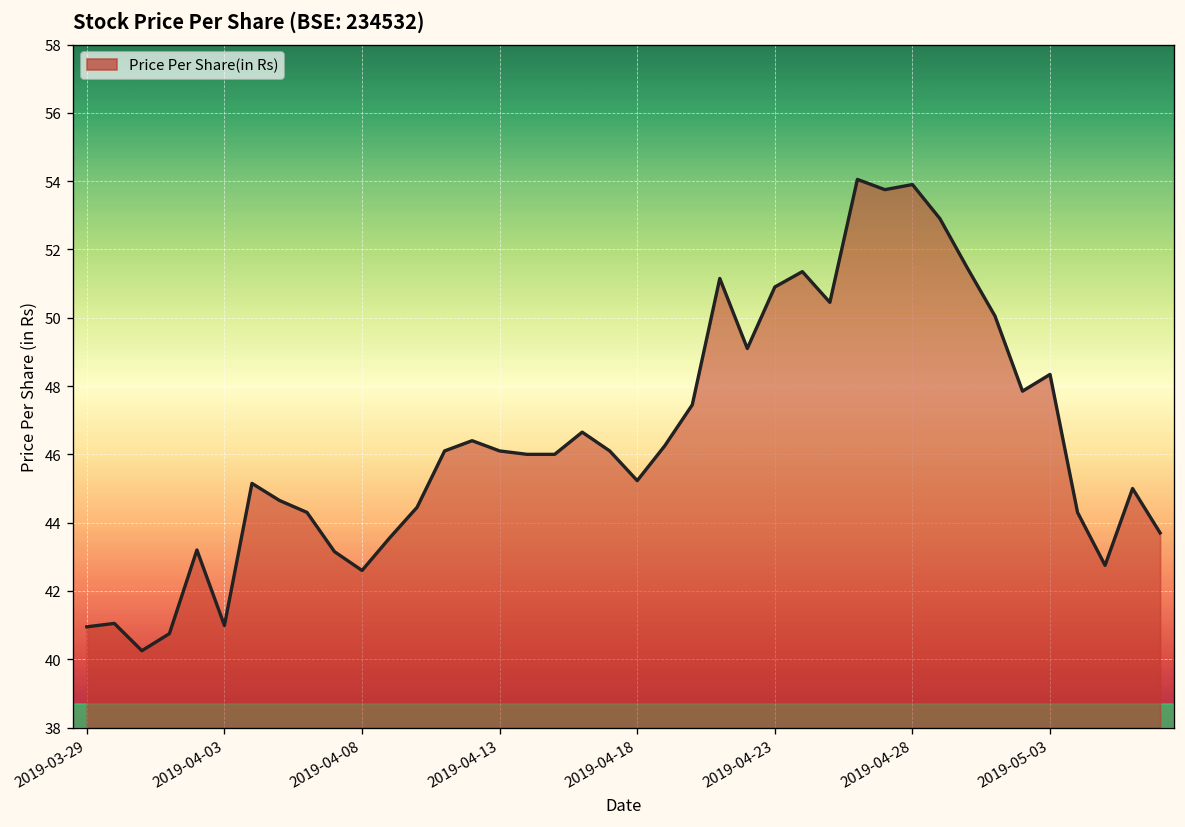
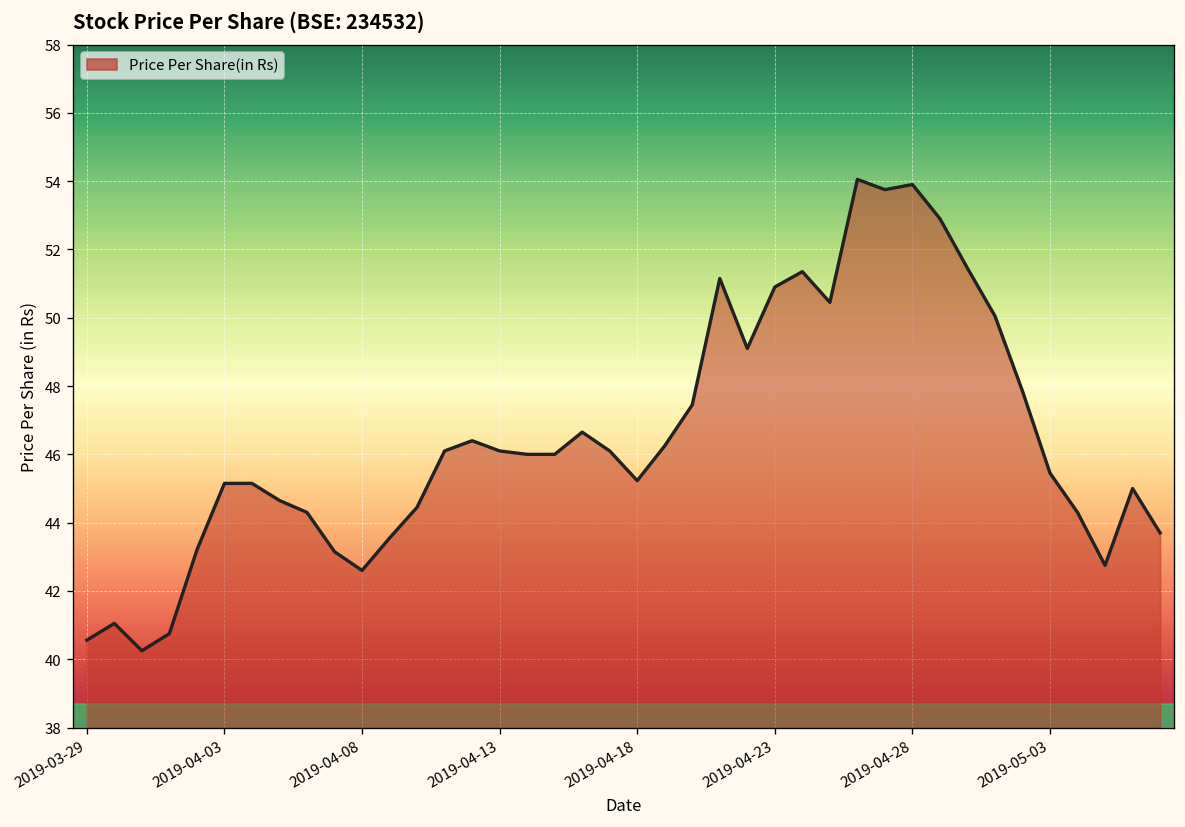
  {
-   "2019-03-29": 41.0,
-   "2019-04-03": 41.0,
+   "2019-03-29": 40.6,
+   "2019-04-03": 45.2,
    "2019-04-08": 42.6,
    "2019-04-13": 46.1,
    "2019-04-18": 45.2,
    "2019-04-23": 50.9,
    "2019-04-28": 53.9,
-   "2019-05-03": 48.3
+   "2019-05-03": 45.5
  }
